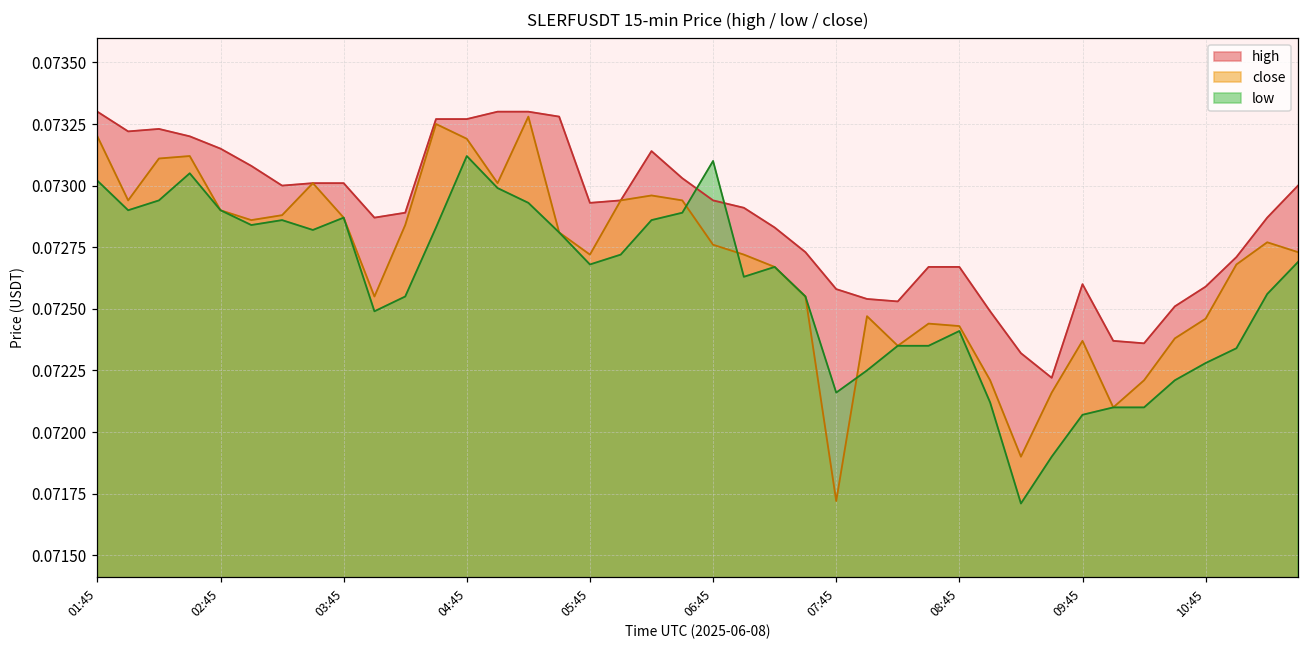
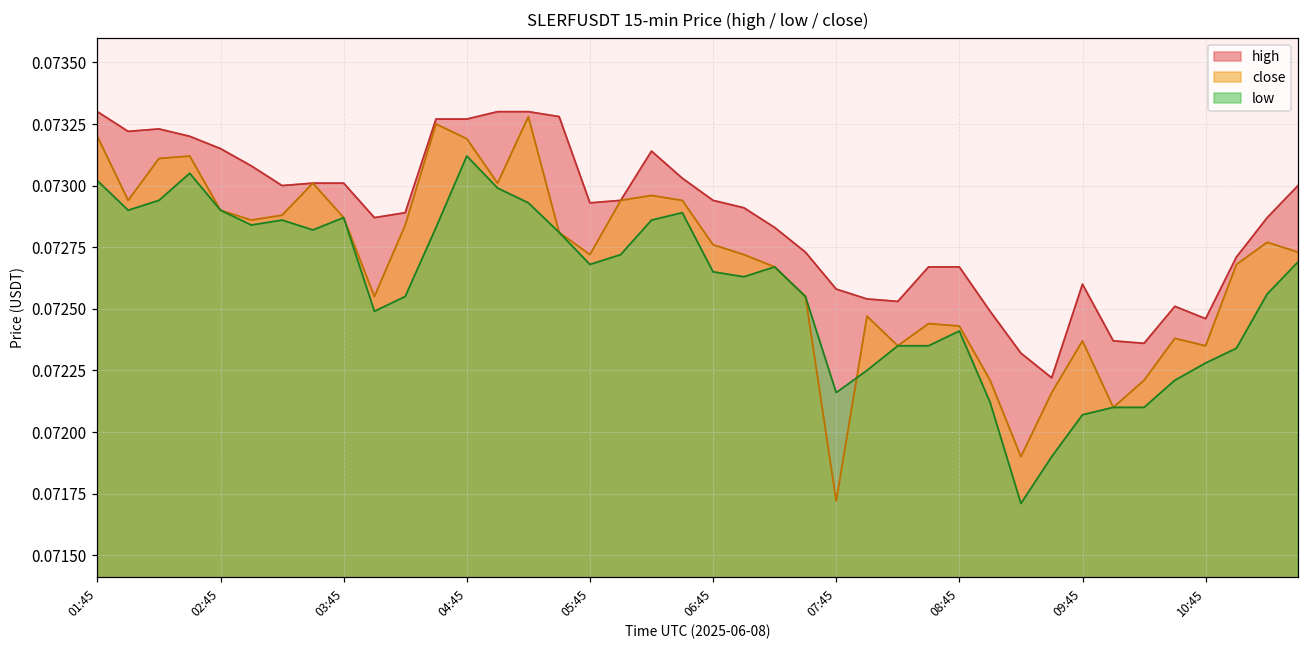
  {
    "high": {
      "01:45": 0.07330,
      "02:45": 0.07315,
      "03:45": 0.07301,
      "04:45": 0.07327,
      "05:45": 0.07293,
      "06:45": 0.07294,
      "07:45": 0.07258,
      "08:45": 0.07267,
      "09:45": 0.07260,
-     "10:45": 0.07259
+     "10:45": 0.07246
    },
    "close": {
      "01:45": 0.07320,
      "04:45": 0.07319,
      "05:45": 0.07272,
      "06:45": 0.07276,
      "07:45": 0.07172,
      "08:45": 0.07243,
      "09:45": 0.07237,
-     "10:45": 0.07246
+     "10:45": 0.07235
    },
    "low": {
      "01:45": 0.07302,
      "04:45": 0.07312,
      "05:45": 0.07268,
-     "06:45": 0.07310,
+     "06:45": 0.07265,
      "07:45": 0.07216,
      "08:45": 0.07241,
      "09:45": 0.07207,
      "10:45": 0.07228
    }
  }
